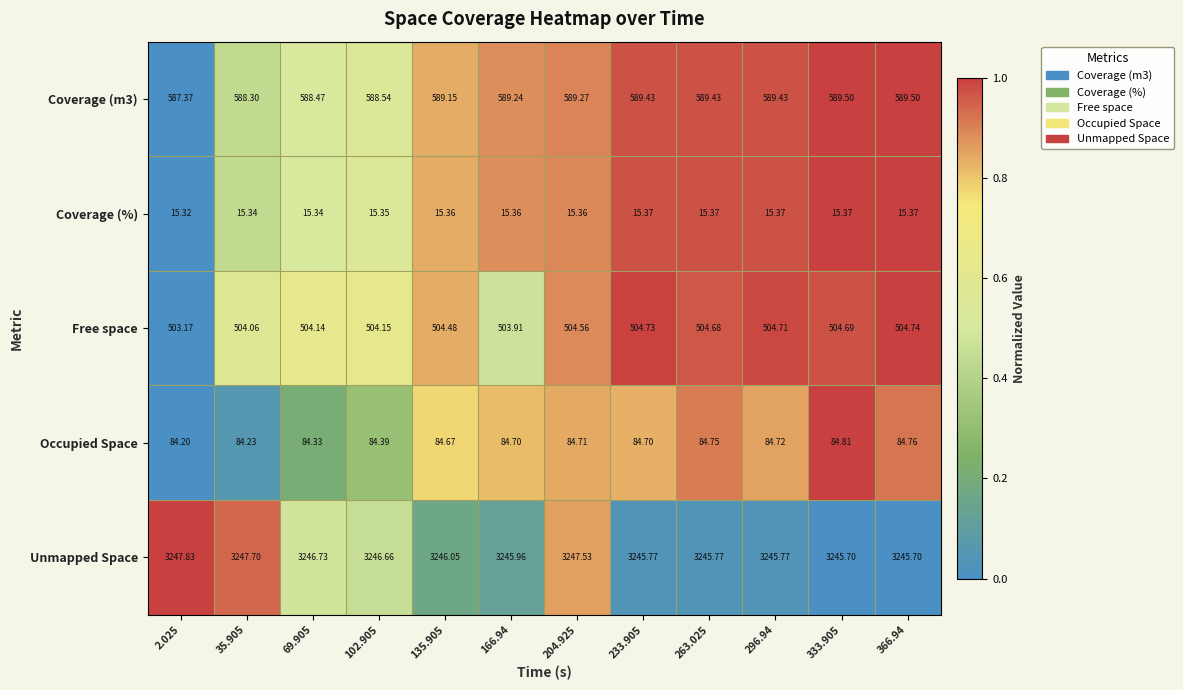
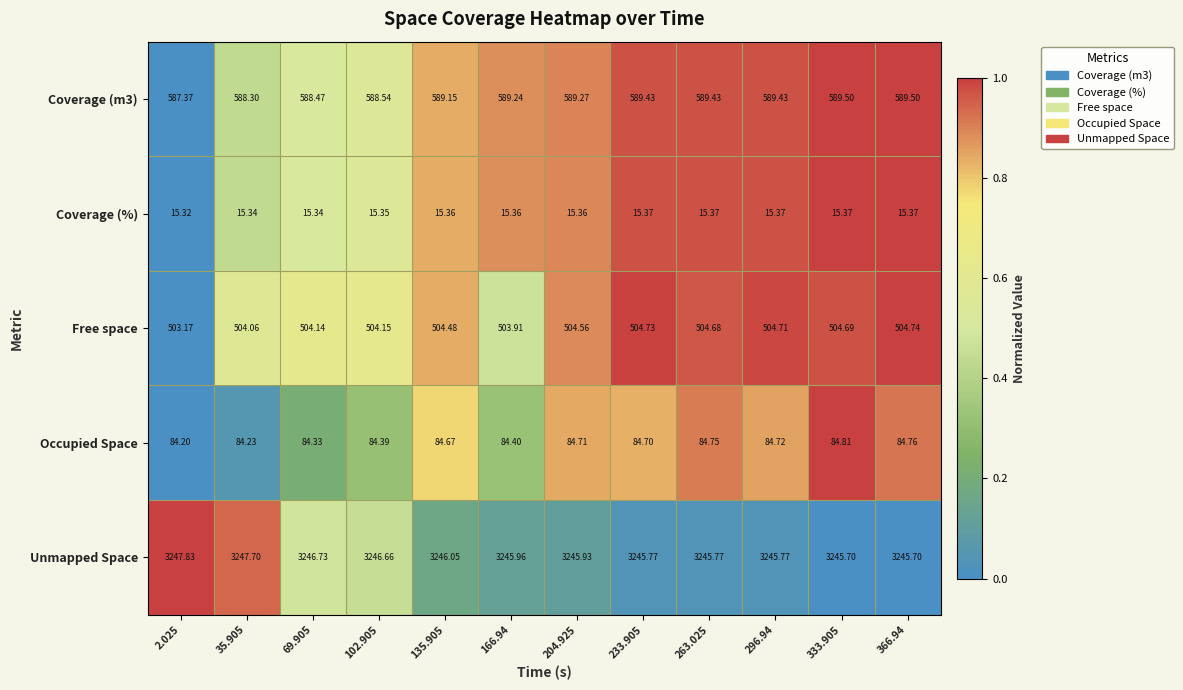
  {
    "Coverage (m3)": {
      "2.025": 587.37,
      "35.905": 588.30,
      "69.905": 588.47,
      "102.905": 588.54,
      "135.905": 589.15,
      "166.94": 589.24,
      "204.925": 589.27,
      "233.905": 589.43,
      "263.025": 589.43,
      "296.94": 589.43,
      "333.905": 589.50,
      "366.94": 589.50
    },
    "Coverage (%)": {
      "2.025": 15.32,
      "35.905": 15.34,
      "69.905": 15.34,
      "102.905": 15.35,
      "135.905": 15.36,
      "166.94": 15.36,
      "204.925": 15.36,
      "233.905": 15.37,
      "263.025": 15.37,
      "296.94": 15.37,
      "333.905": 15.37,
      "366.94": 15.37
    },
    "Free space": {
      "2.025": 503.17,
      "35.905": 504.06,
      "69.905": 504.14,
      "102.905": 504.15,
      "135.905": 504.48,
      "166.94": 503.91,
      "204.925": 504.56,
      "233.905": 504.73,
      "263.025": 504.68,
      "296.94": 504.71,
      "333.905": 504.69,
      "366.94": 504.74
    },
    "Occupied Space": {
      "2.025": 84.20,
      "35.905": 84.23,
      "69.905": 84.33,
      "102.905": 84.39,
      "135.905": 84.67,
-     "166.94": 84.70,
+     "166.94": 84.40,
      "204.925": 84.71,
      "233.905": 84.70,
      "263.025": 84.75,
      "296.94": 84.72,
      "333.905": 84.81,
      "366.94": 84.76
    },
    "Unmapped Space": {
      "2.025": 3247.83,
      "35.905": 3247.70,
      "69.905": 3246.73,
      "102.905": 3246.66,
      "135.905": 3246.05,
      "166.94": 3245.96,
-     "204.925": 3247.53,
+     "204.925": 3245.93,
      "233.905": 3245.77,
      "263.025": 3245.77,
      "296.94": 3245.77,
      "333.905": 3245.70,
      "366.94": 3245.70
    }
  }
